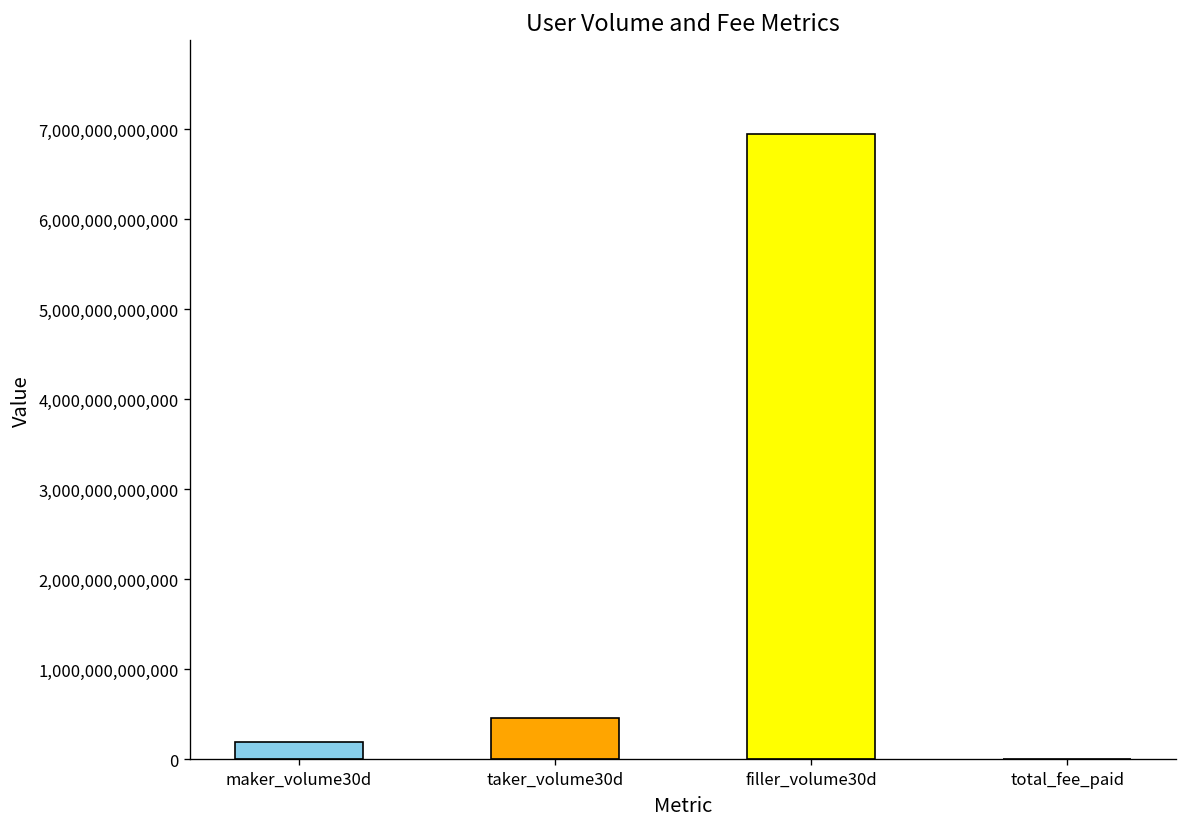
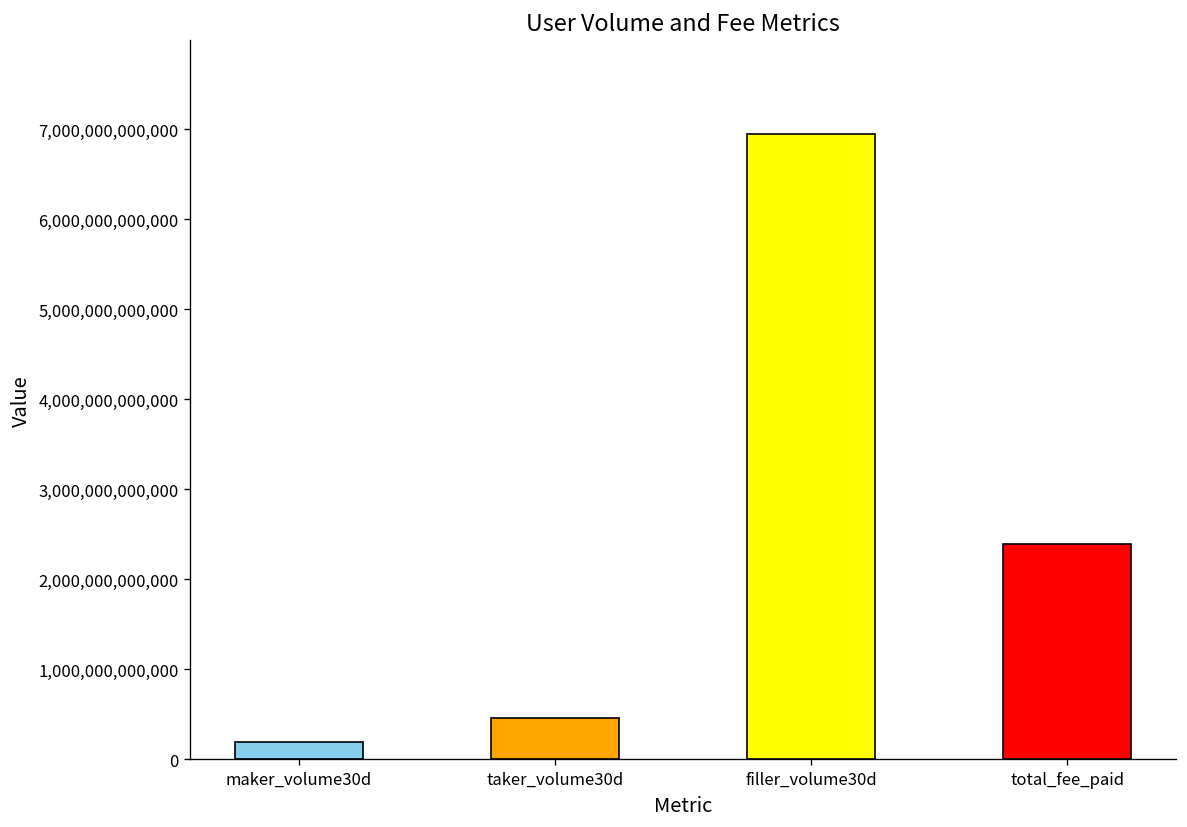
  {
    "maker_volume30d": "200,000,000,000",
    "taker_volume30d": "500,000,000,000",
    "filler_volume30d": "6,900,000,000,000",
-   "total_fee_paid": "0"
+   "total_fee_paid": "2,400,000,000,000"
  }
